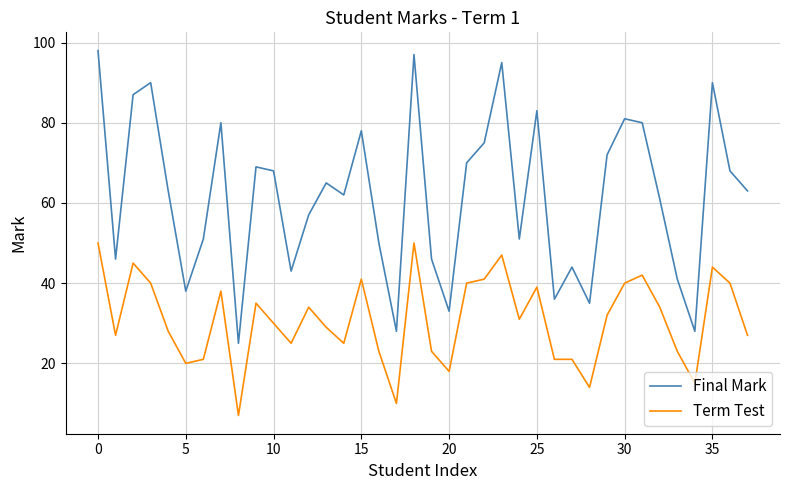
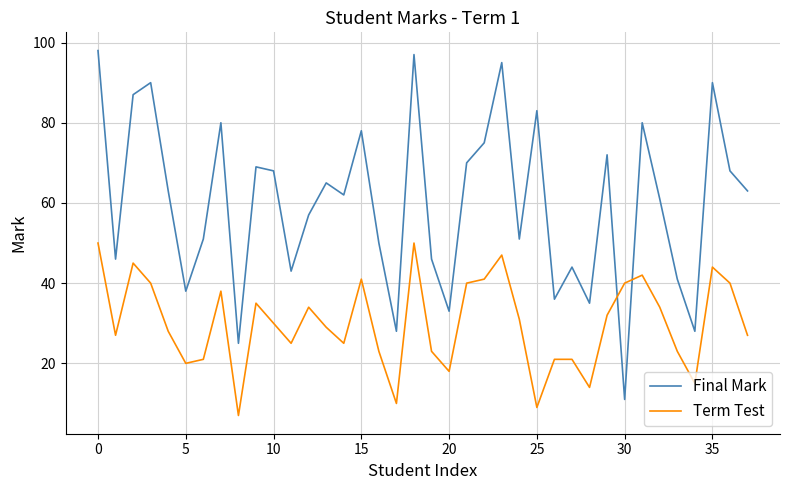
  {
    "Final Mark": {
      "0": 98,
      "5": 38,
      "10": 68,
      "15": 78,
      "20": 33,
      "25": 83,
-     "30": 81,
+     "30": 11,
      "35": 90
    },
    "Term Test": {
      "0": 50,
      "5": 20,
      "10": 30,
      "15": 41,
      "20": 18,
-     "25": 39,
+     "25": 9,
      "30": 40,
      "35": 44
    }
  }
